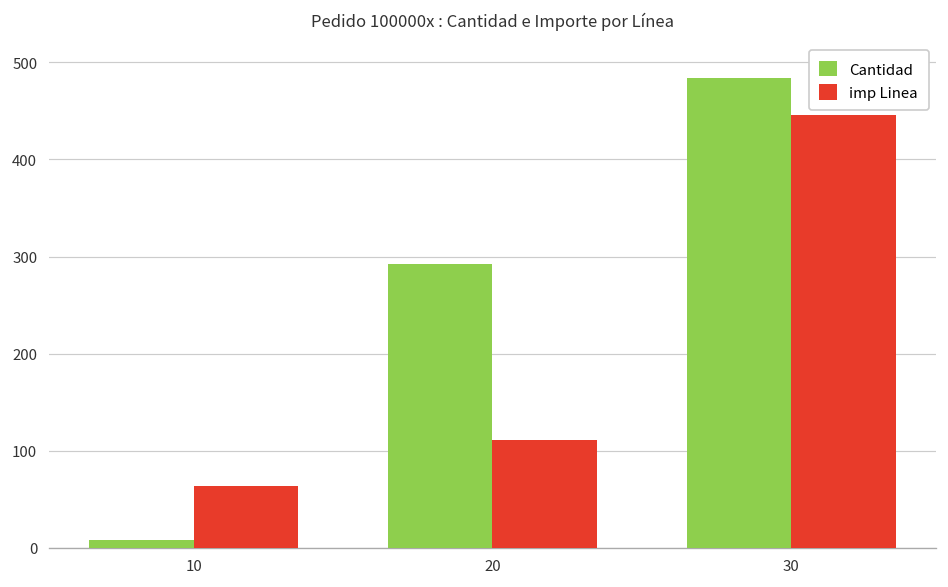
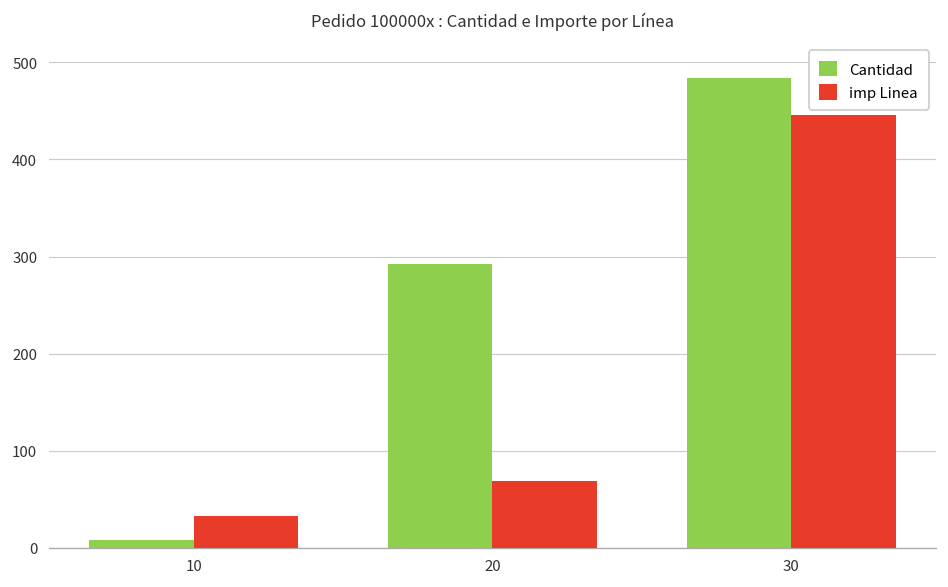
  {
    "Cantidad": {
      "10": 10,
      "20": 290,
      "30": 480
    },
    "imp Linea": {
-     "10": 60,
-     "20": 110,
+     "10": 30,
+     "20": 70,
      "30": 450
    }
  }
